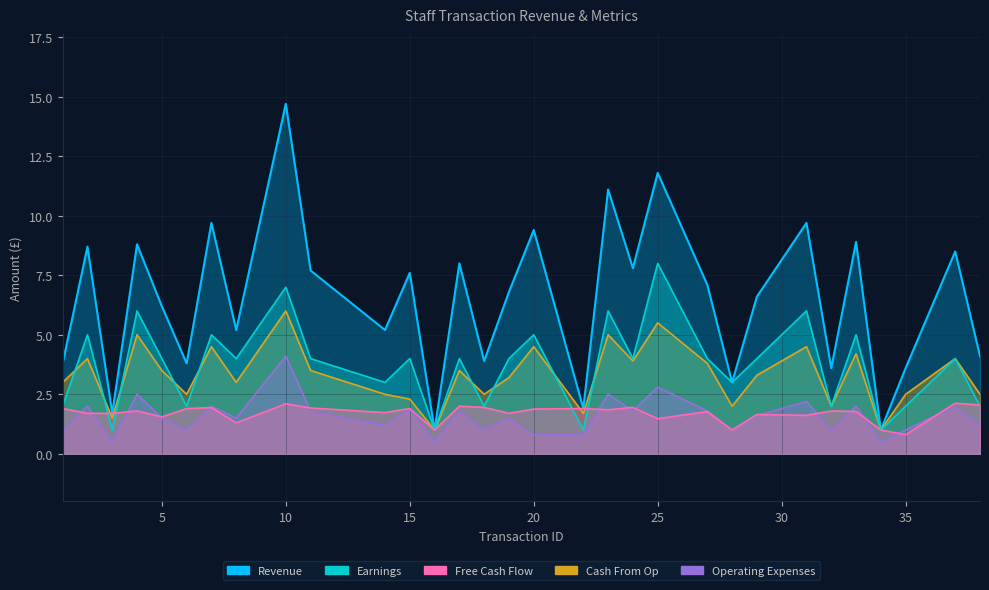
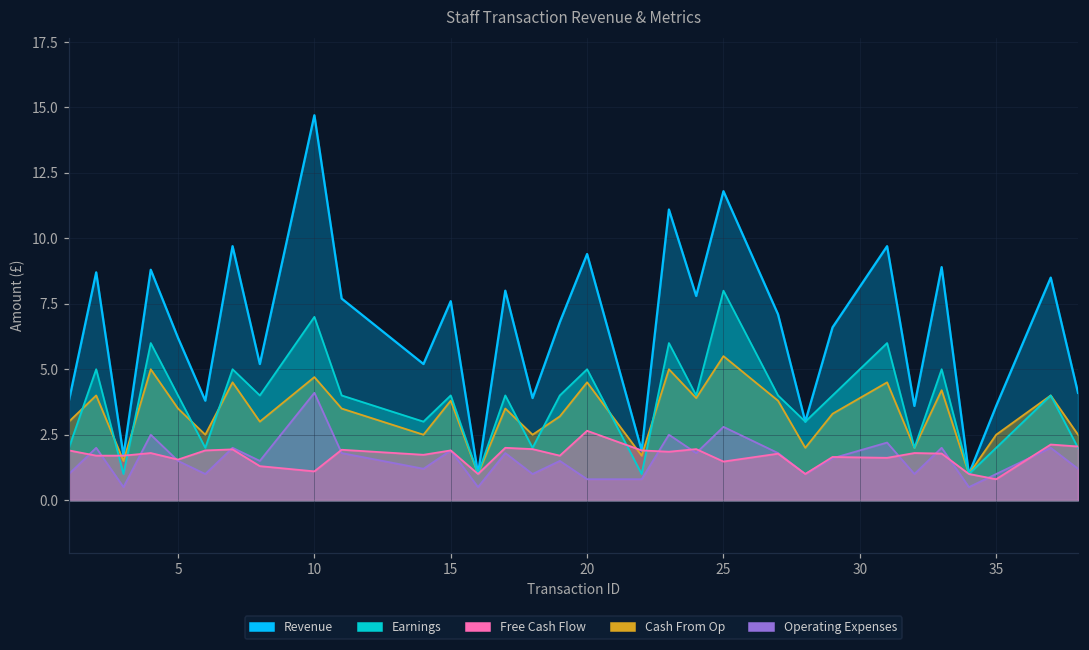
  {
    "Cash From Op": {
      "5": 3.5,
-     "10": 6.0,
-     "15": 2.3,
+     "10": 4.7,
+     "15": 3.8,
      "20": 4.5,
      "25": 5.5,
      "35": 2.5
    },
    "Operating Expenses": {
      "10": 4.1,
      "20": 0.8,
      "25": 2.8,
      "35": 1.0
    },
    "Free Cash Flow": {
-     "10": 2.1,
-     "20": 1.9,
+     "10": 1.1,
+     "20": 2.7,
      "25": 1.5,
      "35": 0.8
    }
  }
